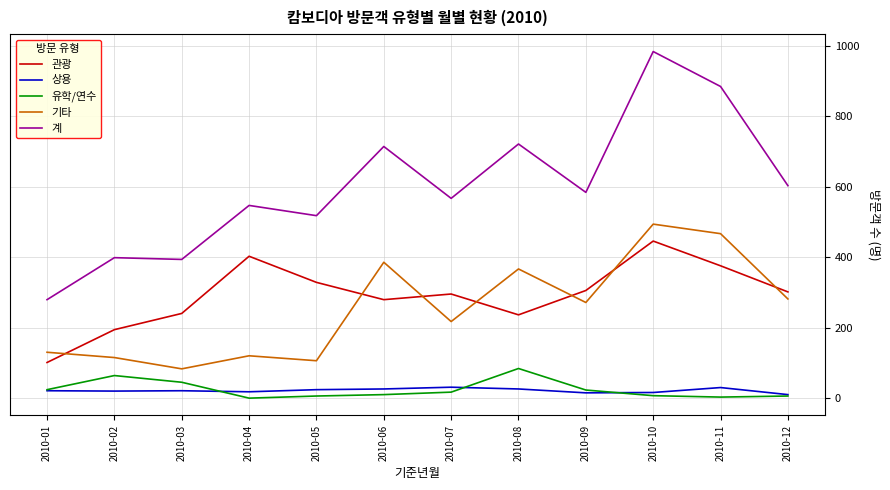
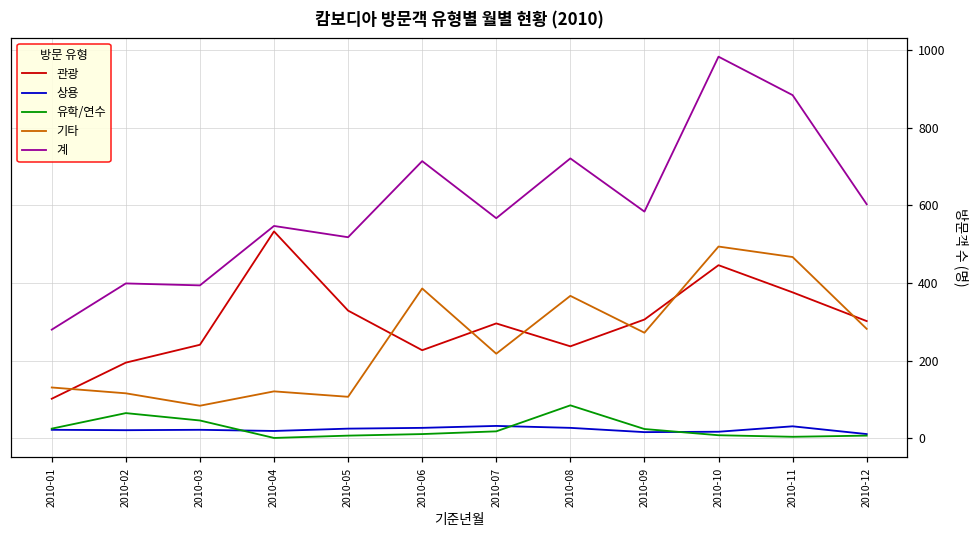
  {
    "관광": {
      "2010-01": 100,
      "2010-02": 200,
      "2010-03": 240,
-     "2010-04": 400,
+     "2010-04": 530,
      "2010-05": 330,
-     "2010-06": 280,
+     "2010-06": 230,
      "2010-07": 300,
      "2010-08": 240,
      "2010-09": 310,
      "2010-10": 450,
      "2010-11": 380,
      "2010-12": 300
    },
    "상용": {
      "2010-02": 20,
      "2010-03": 20,
      "2010-04": 20,
      "2010-05": 30,
      "2010-06": 30,
      "2010-07": 30,
      "2010-08": 30,
      "2010-09": 20,
      "2010-10": 20,
      "2010-11": 30
    },
    "유학/연수": {
      "2010-02": 70,
      "2010-03": 50,
      "2010-04": 0,
      "2010-05": 10,
      "2010-06": 10,
      "2010-07": 20,
      "2010-08": 90,
      "2010-09": 20,
      "2010-10": 10,
      "2010-11": 0
    },
    "기타": {
      "2010-01": 130,
      "2010-02": 120,
      "2010-03": 80,
      "2010-04": 120,
      "2010-05": 110,
      "2010-06": 390,
      "2010-07": 220,
      "2010-08": 370,
      "2010-09": 270,
      "2010-10": 490,
      "2010-11": 470,
      "2010-12": 280
    },
    "계": {
      "2010-01": 280,
      "2010-02": 400,
      "2010-03": 390,
      "2010-04": 550,
      "2010-05": 520,
      "2010-06": 710,
      "2010-07": 570,
      "2010-08": 720,
      "2010-09": 580,
      "2010-10": 980,
      "2010-11": 880,
      "2010-12": 600
    }
  }
